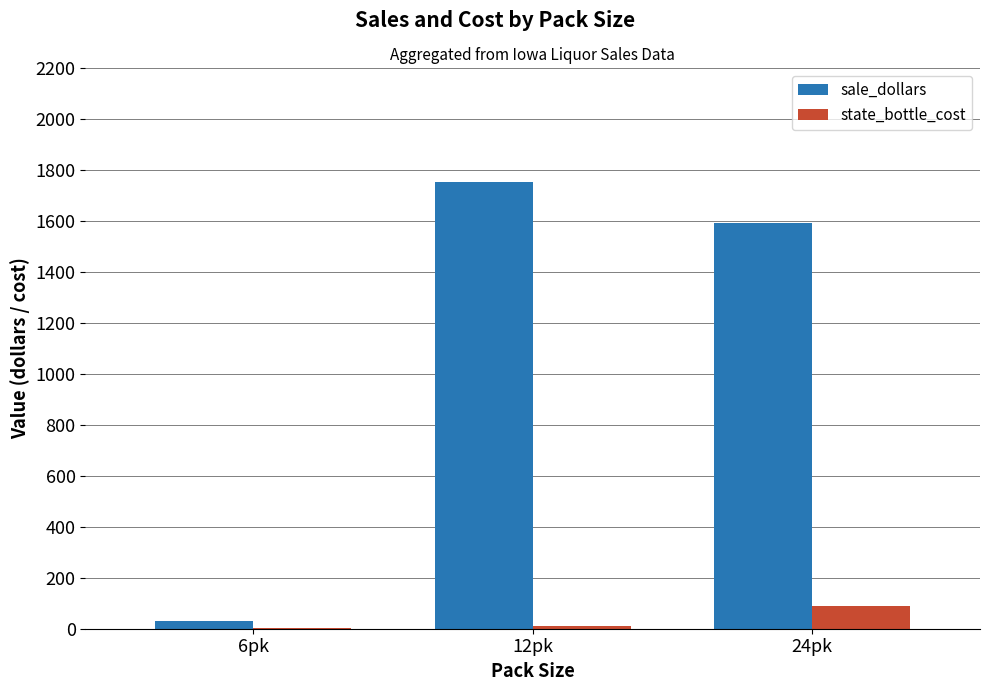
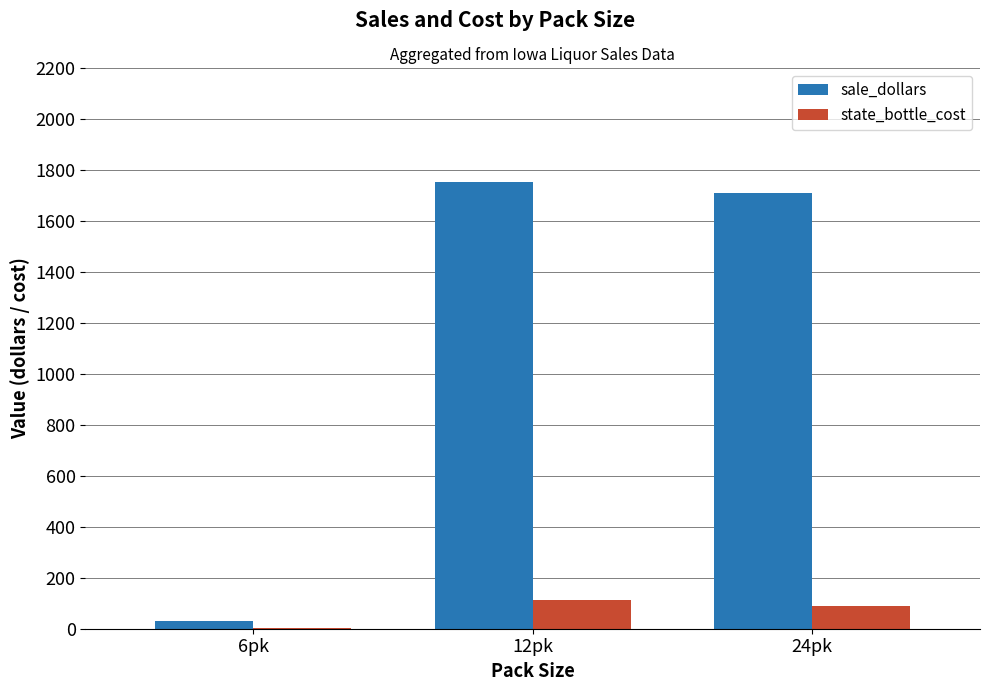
  {
    "sale_dollars": {
      "6pk": 30,
      "12pk": 1760,
-     "24pk": 1590
+     "24pk": 1710
    },
    "state_bottle_cost": {
-     "12pk": 10,
+     "12pk": 110,
      "24pk": 90
    }
  }
